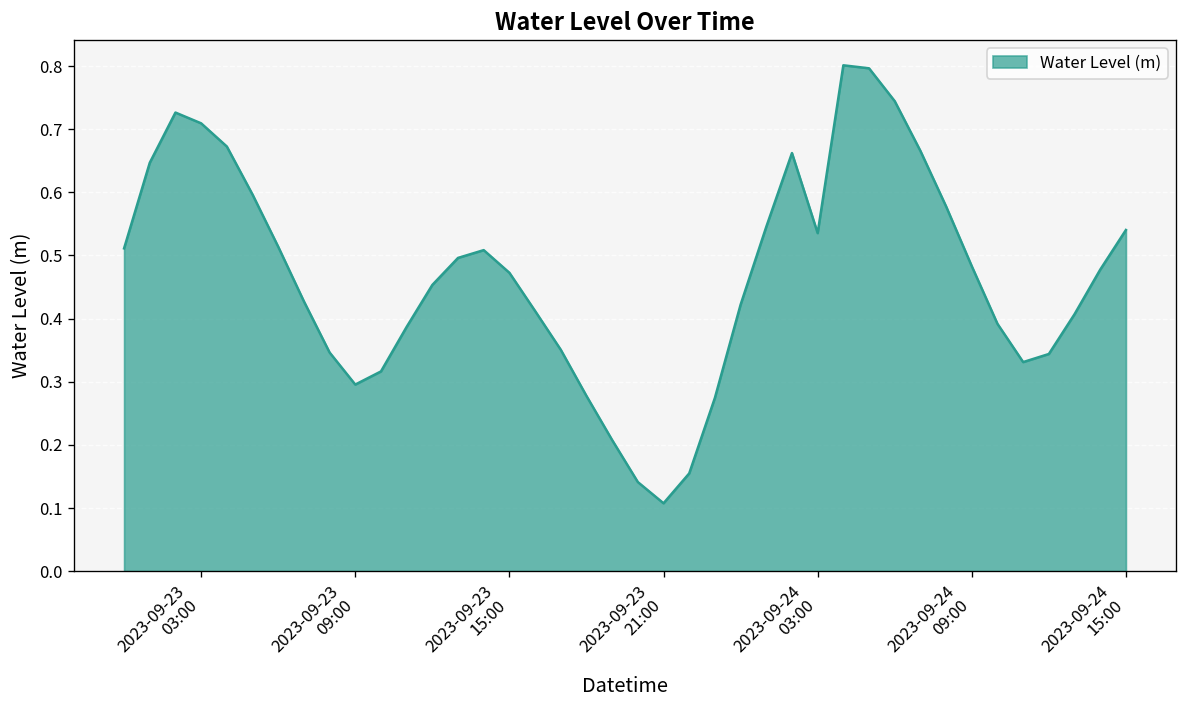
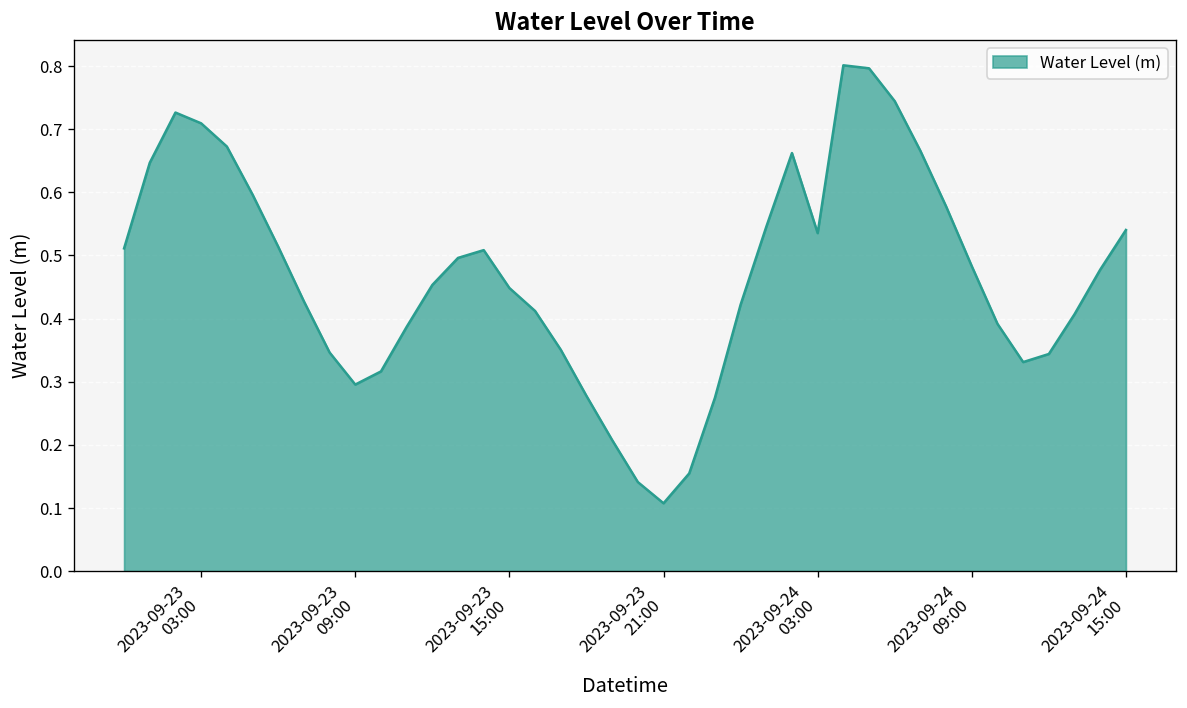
  {
    "2023-09-23 03:00": 0.71,
    "2023-09-23 09:00": 0.30,
-   "2023-09-23 15:00": 0.47,
+   "2023-09-23 15:00": 0.45,
    "2023-09-23 21:00": 0.11,
    "2023-09-24 03:00": 0.54,
    "2023-09-24 09:00": 0.48,
    "2023-09-24 15:00": 0.54
  }
